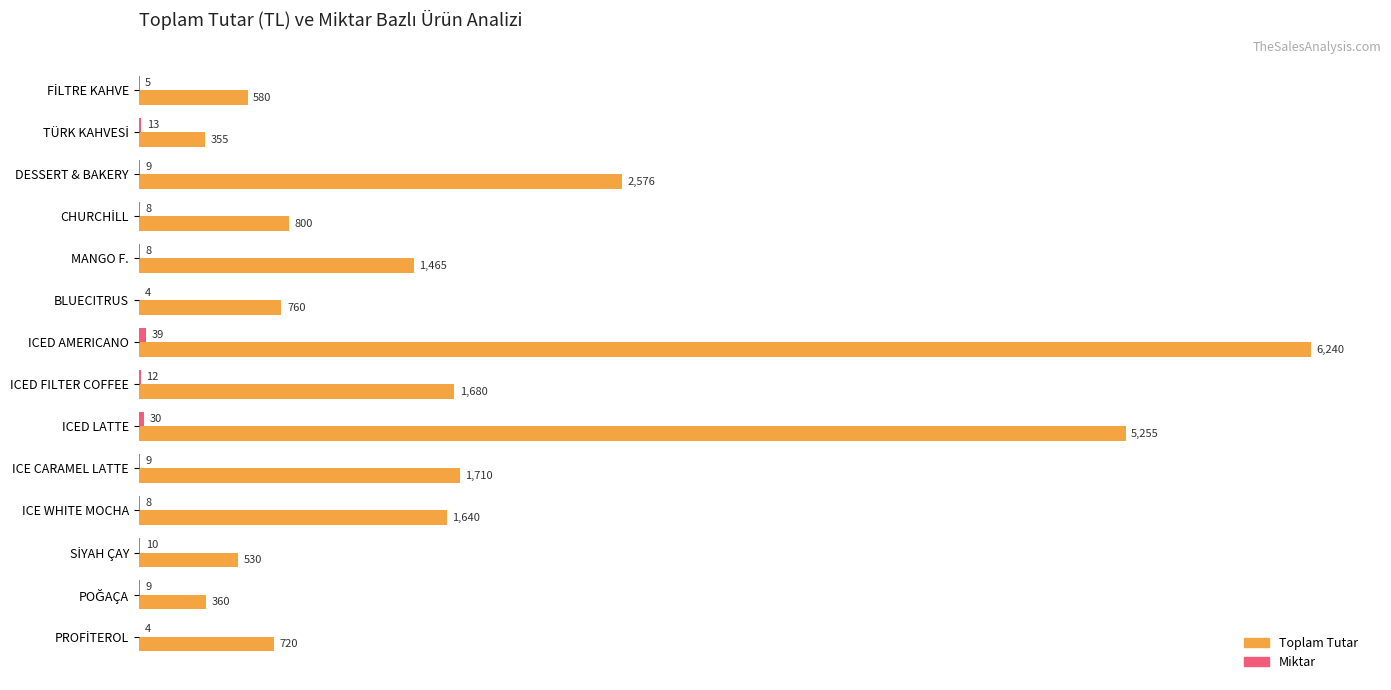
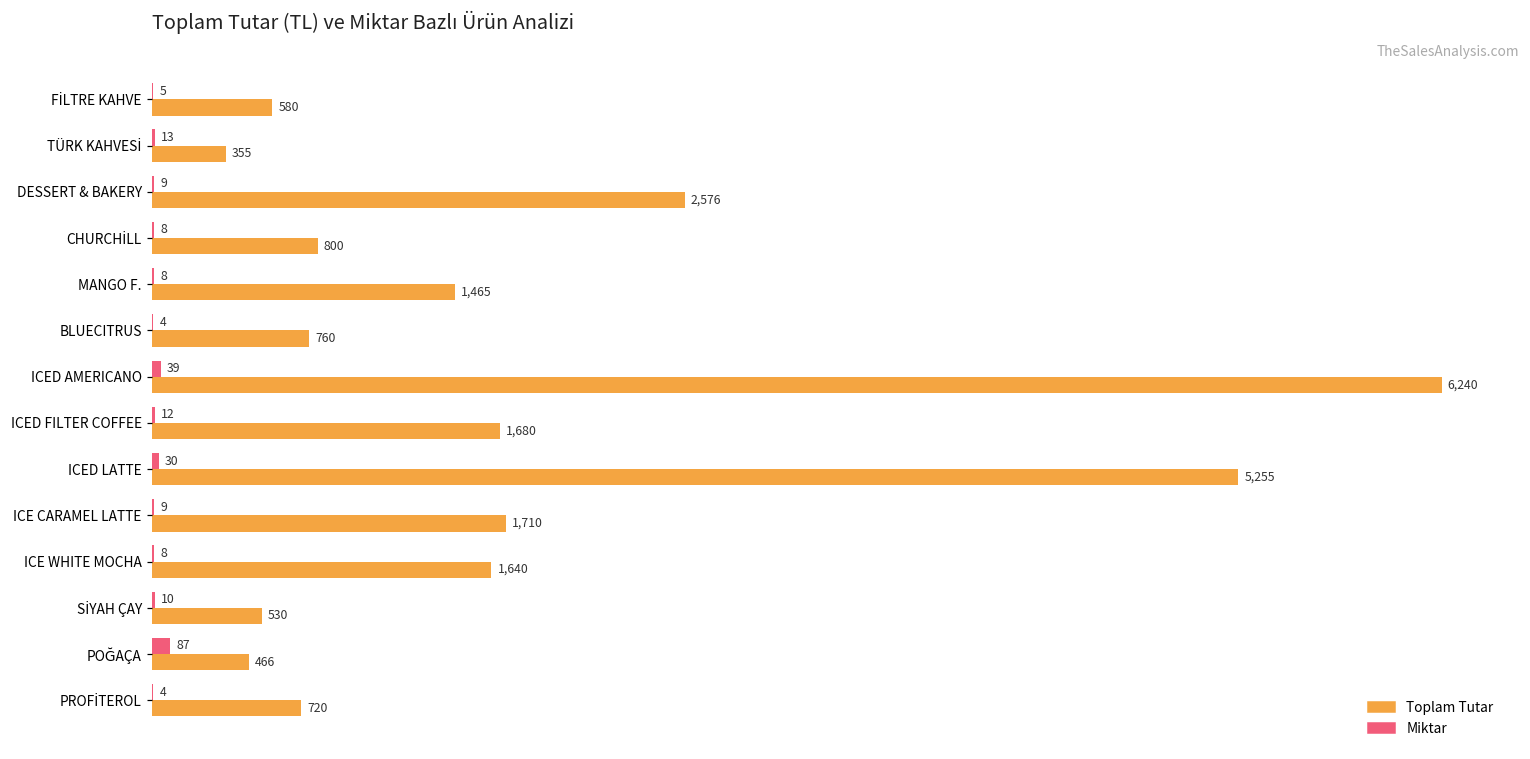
  {
    "Toplam Tutar": {
      "FİLTRE KAHVE": "580",
      "TÜRK KAHVESİ": "355",
      "DESSERT & BAKERY": "2,576",
      "CHURCHİLL": "800",
      "MANGO F.": "1,465",
      "BLUECITRUS": "760",
      "ICED AMERICANO": "6,240",
      "ICED FILTER COFFEE": "1,680",
      "ICED LATTE": "5,255",
      "ICE CARAMEL LATTE": "1,710",
      "ICE WHITE MOCHA": "1,640",
      "SİYAH ÇAY": "530",
-     "POĞAÇA": "360",
+     "POĞAÇA": "466",
      "PROFİTEROL": "720"
    },
    "Miktar": {
      "FİLTRE KAHVE": "5",
      "TÜRK KAHVESİ": "13",
      "DESSERT & BAKERY": "9",
      "CHURCHİLL": "8",
      "MANGO F.": "8",
      "BLUECITRUS": "4",
      "ICED AMERICANO": "39",
      "ICED FILTER COFFEE": "12",
      "ICED LATTE": "30",
      "ICE CARAMEL LATTE": "9",
      "ICE WHITE MOCHA": "8",
      "SİYAH ÇAY": "10",
-     "POĞAÇA": "9",
+     "POĞAÇA": "87",
      "PROFİTEROL": "4"
    }
  }
